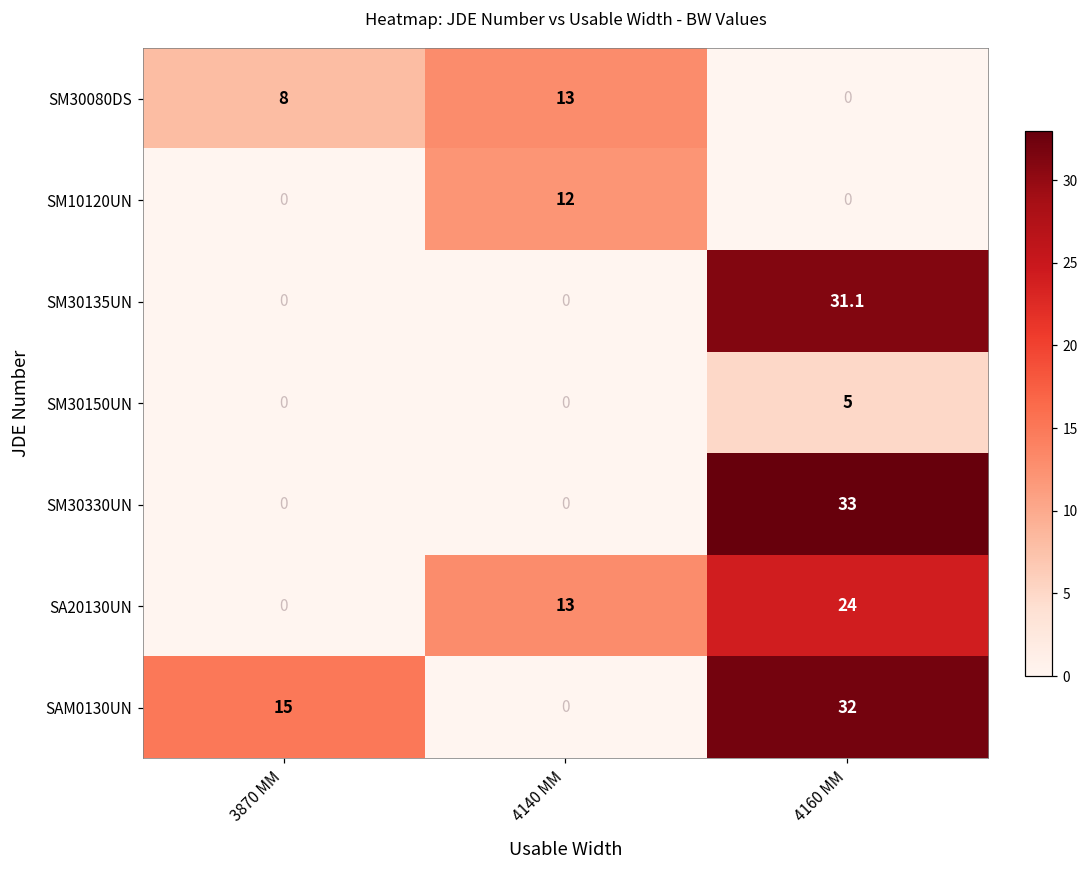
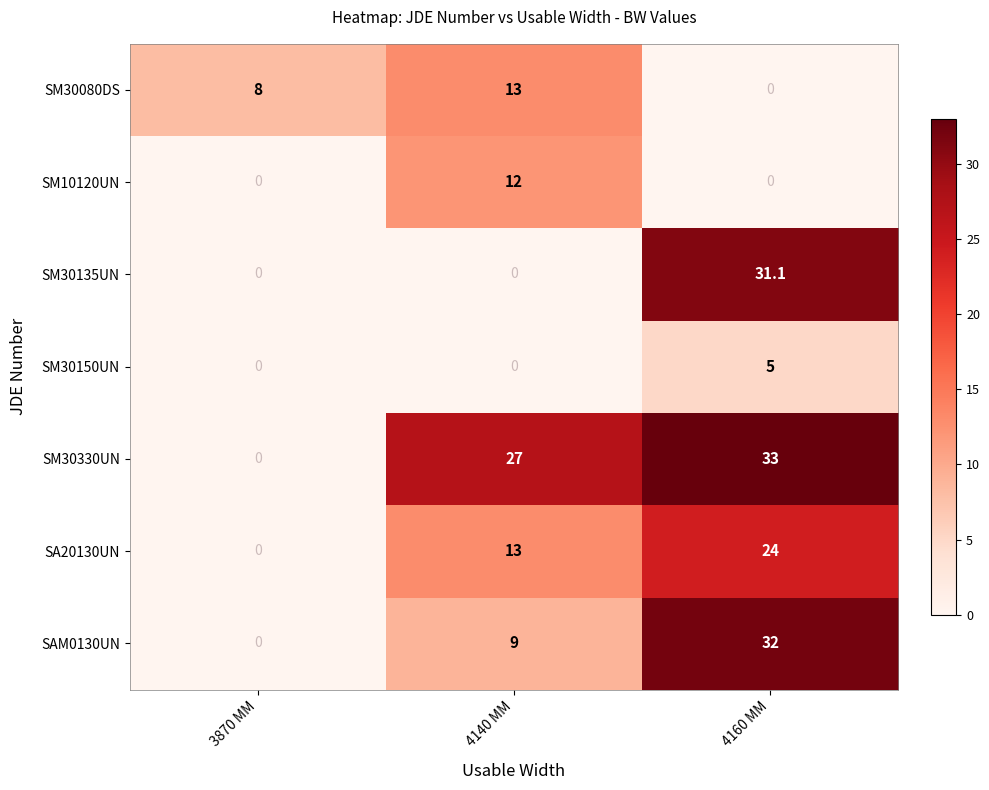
  {
    "SM30080DS": {
      "3870 MM": 8,
      "4140 MM": 13,
      "4160 MM": 0
    },
    "SM10120UN": {
      "3870 MM": 0,
      "4140 MM": 12,
      "4160 MM": 0
    },
    "SM30135UN": {
      "3870 MM": 0,
      "4140 MM": 0,
      "4160 MM": 31.1
    },
    "SM30150UN": {
      "3870 MM": 0,
      "4140 MM": 0,
      "4160 MM": 5
    },
    "SM30330UN": {
      "3870 MM": 0,
-     "4140 MM": 0,
+     "4140 MM": 27,
      "4160 MM": 33
    },
    "SA20130UN": {
      "3870 MM": 0,
      "4140 MM": 13,
      "4160 MM": 24
    },
    "SAM0130UN": {
-     "3870 MM": 15,
-     "4140 MM": 0,
+     "3870 MM": 0,
+     "4140 MM": 9,
      "4160 MM": 32
    }
  }
